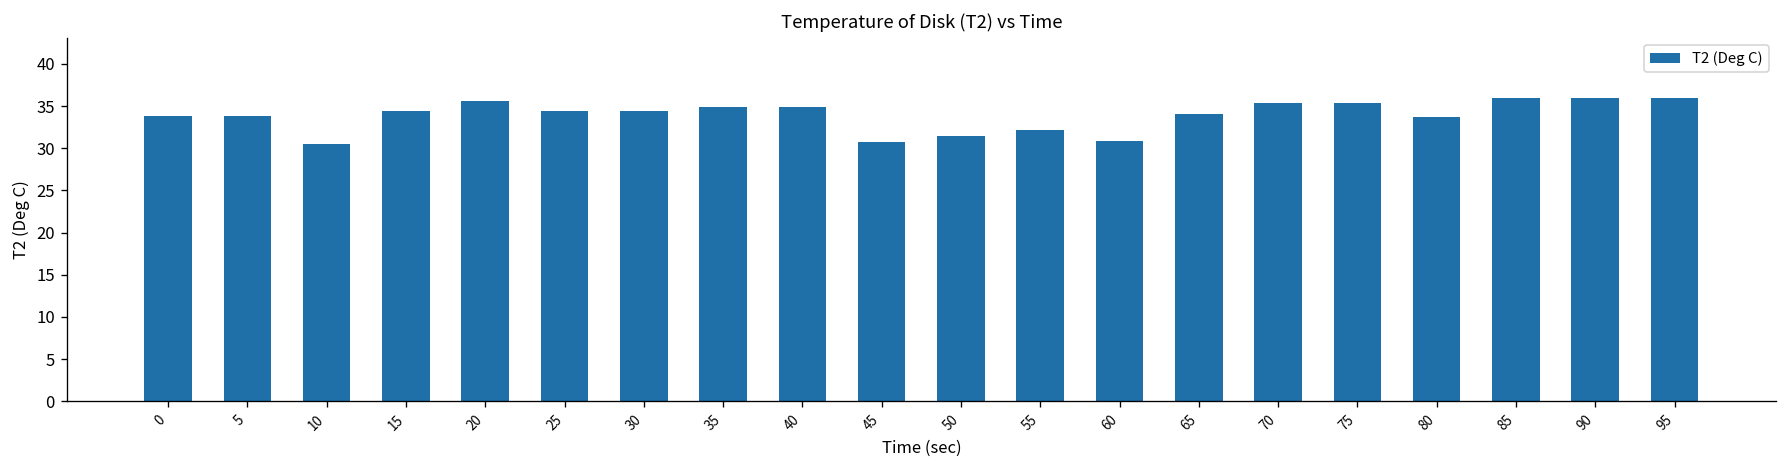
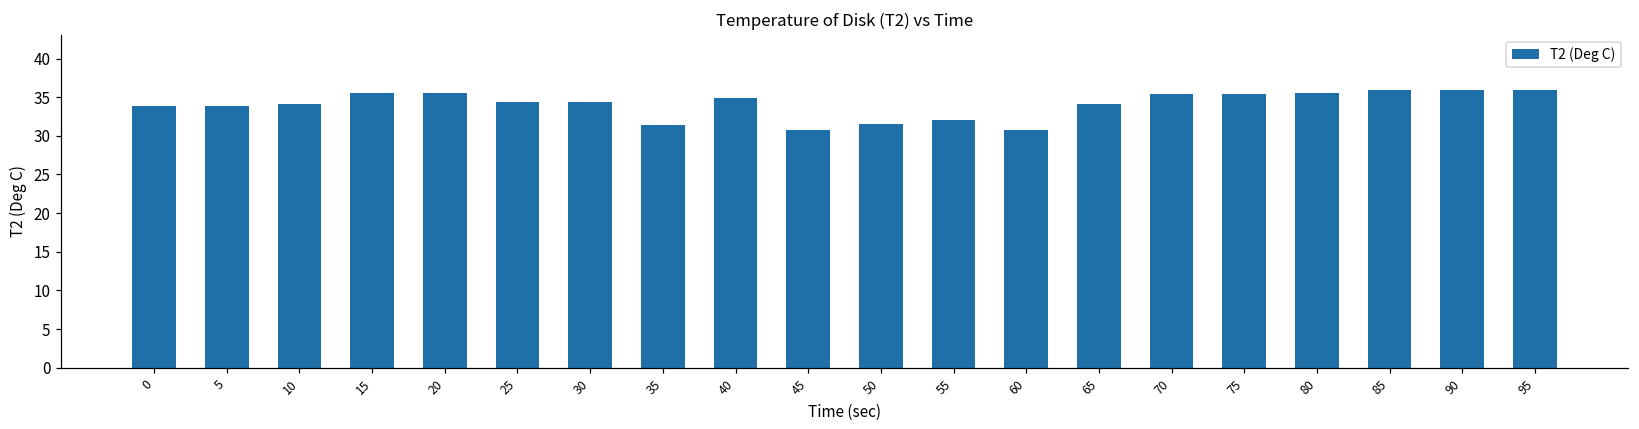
  {
    "0": 34,
    "5": 34,
-   "10": 31,
-   "15": 34,
+   "10": 34,
+   "15": 36,
    "20": 36,
    "25": 34,
    "30": 34,
-   "35": 35,
+   "35": 31,
    "40": 35,
    "45": 31,
    "50": 32,
    "55": 32,
    "60": 31,
    "65": 34,
    "70": 35,
    "75": 35,
-   "80": 34,
+   "80": 36,
    "85": 36,
    "90": 36,
    "95": 36
  }
